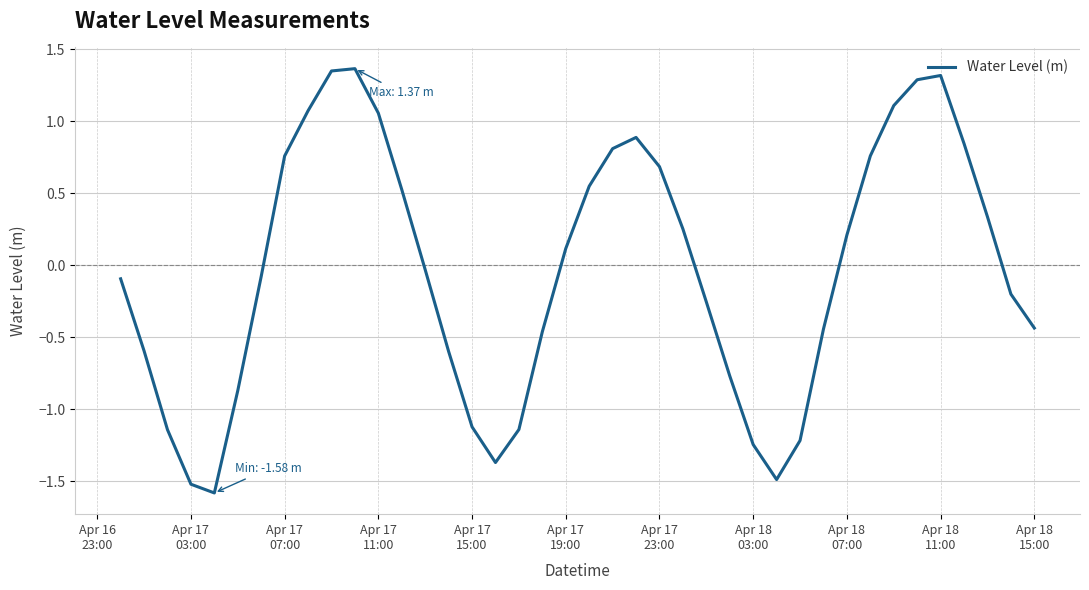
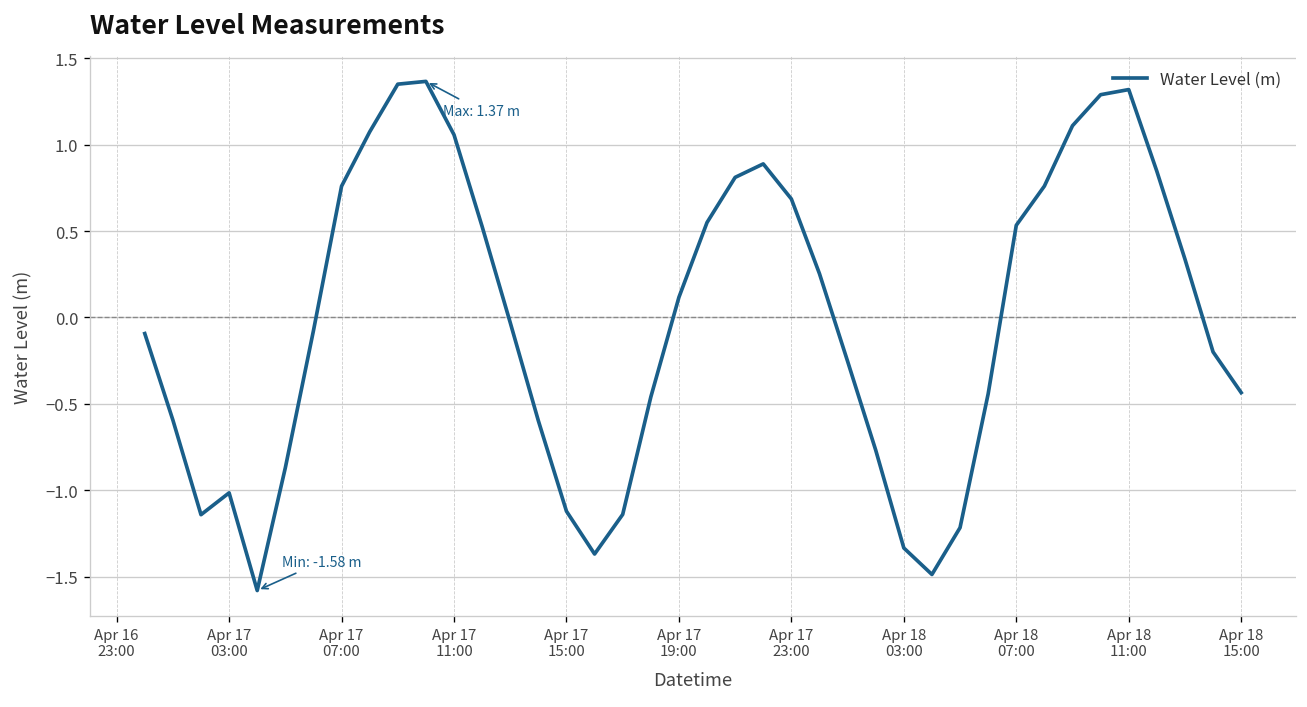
  {
-   "Apr 17 03:00": -1.52,
+   "Apr 17 03:00": -1.01,
    "Apr 17 07:00": 0.76,
    "Apr 17 11:00": 1.06,
    "Apr 17 15:00": -1.12,
    "Apr 17 19:00": 0.12,
    "Apr 17 23:00": 0.69,
-   "Apr 18 03:00": -1.24,
-   "Apr 18 07:00": 0.21,
+   "Apr 18 03:00": -1.33,
+   "Apr 18 07:00": 0.53,
    "Apr 18 11:00": 1.32,
    "Apr 18 15:00": -0.43
  }
